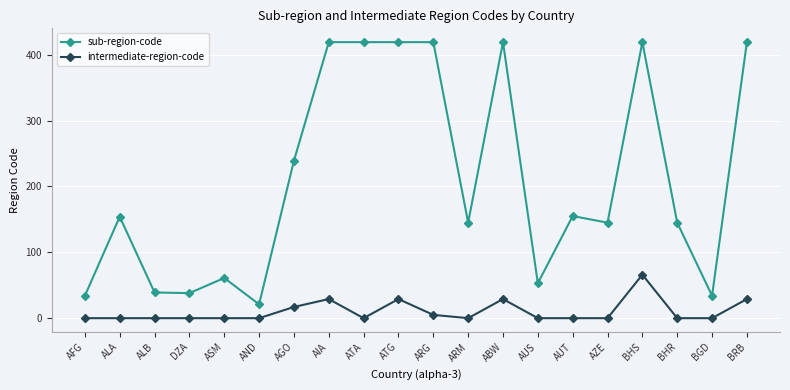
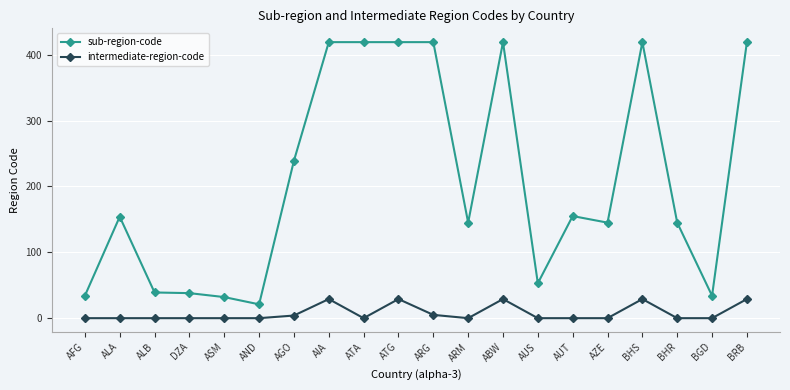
  {
    "sub-region-code": {
      "AFG": 30,
      "ALA": 150,
      "ALB": 40,
      "DZA": 40,
-     "ASM": 60,
+     "ASM": 30,
      "AND": 20,
      "AGO": 240,
      "AIA": 420,
      "ATA": 420,
      "ATG": 420,
      "ARG": 420,
      "ARM": 150,
      "ABW": 420,
      "AUS": 50,
      "AUT": 160,
      "AZE": 150,
      "BHS": 420,
      "BHR": 150,
      "BGD": 30,
      "BRB": 420
    },
    "intermediate-region-code": {
      "AFG": 0,
      "ALA": 0,
      "ALB": 0,
      "DZA": 0,
      "ASM": 0,
      "AND": 0,
-     "AGO": 20,
+     "AGO": 0,
      "AIA": 30,
      "ATA": 0,
      "ATG": 30,
      "ARG": 10,
      "ARM": 0,
      "ABW": 30,
      "AUS": 0,
      "AUT": 0,
      "AZE": 0,
-     "BHS": 70,
+     "BHS": 30,
      "BHR": 0,
      "BGD": 0,
      "BRB": 30
    }
  }
